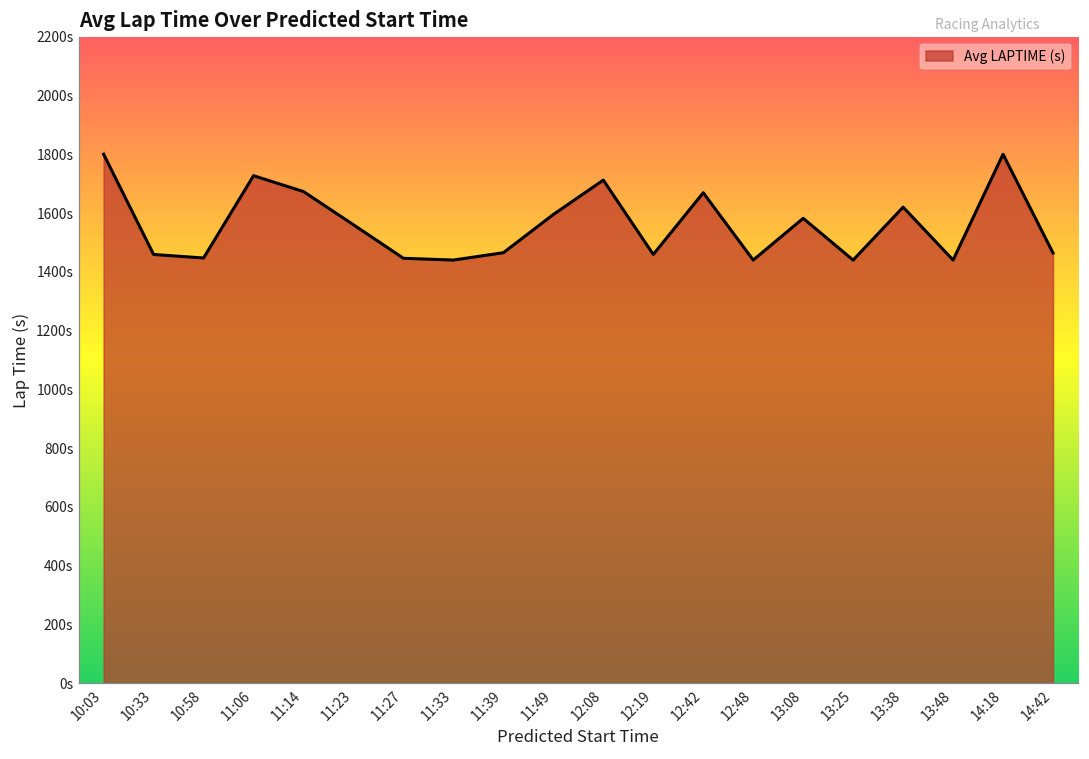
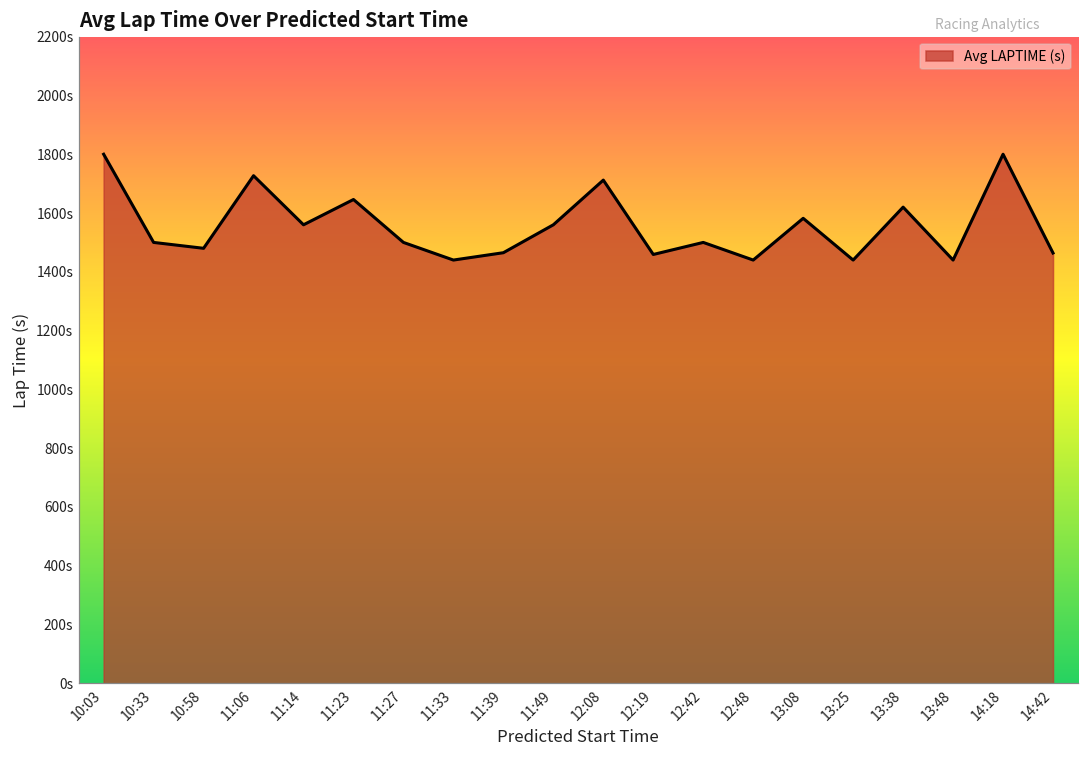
  {
    "10:03": "1800s",
-   "10:33": "1460s",
-   "10:58": "1450s",
+   "10:33": "1500s",
+   "10:58": "1480s",
    "11:06": "1730s",
-   "11:14": "1670s",
-   "11:23": "1560s",
-   "11:27": "1450s",
+   "11:14": "1560s",
+   "11:23": "1650s",
+   "11:27": "1500s",
    "11:33": "1440s",
    "11:39": "1470s",
-   "11:49": "1600s",
+   "11:49": "1560s",
    "12:08": "1710s",
    "12:19": "1460s",
-   "12:42": "1670s",
+   "12:42": "1500s",
    "12:48": "1440s",
    "13:08": "1580s",
    "13:25": "1440s",
    "13:38": "1620s",
    "13:48": "1440s",
    "14:18": "1800s",
    "14:42": "1460s"
  }
